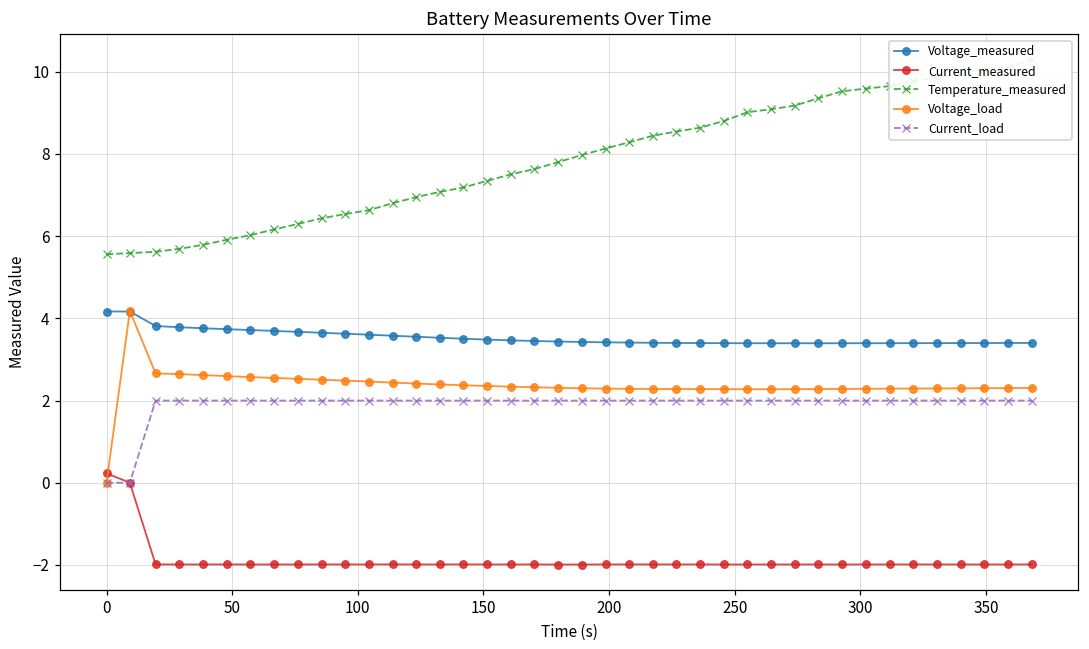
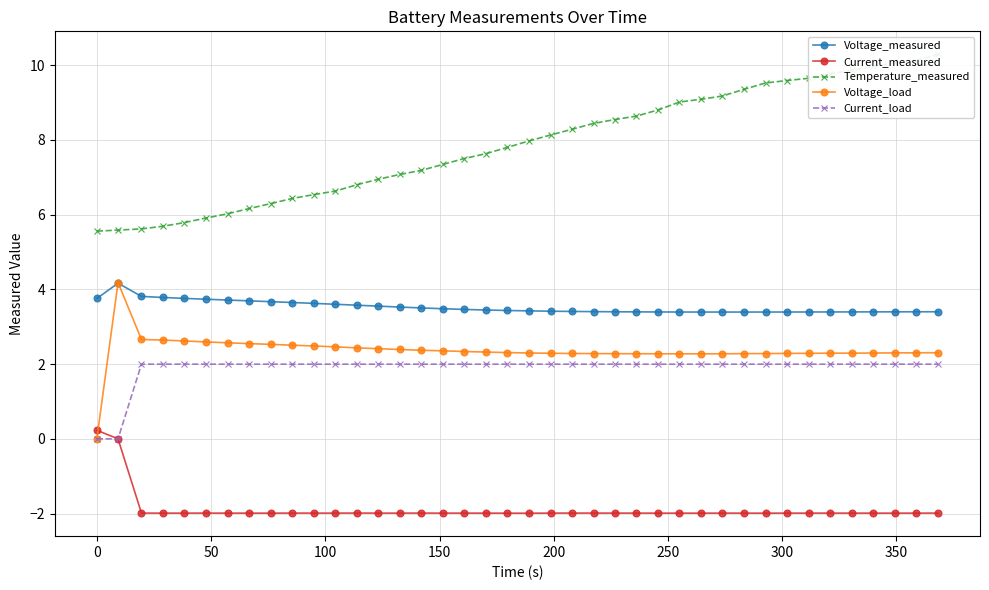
  {
    "Voltage_measured": {
-     "0": 4.2
+     "0": 3.8
    },
    "Current_measured": {
      "0": 0.2
    },
    "Temperature_measured": {
      "0": 5.6
    }
  }
